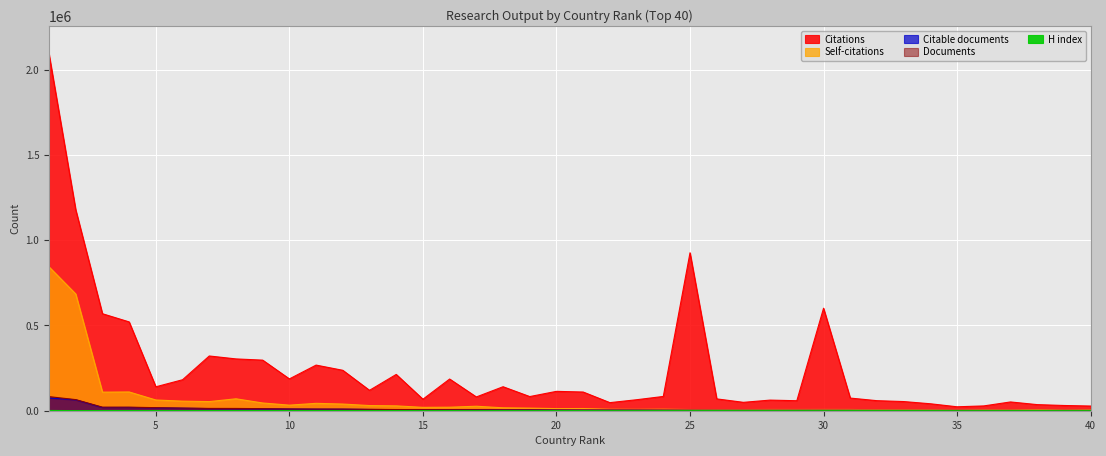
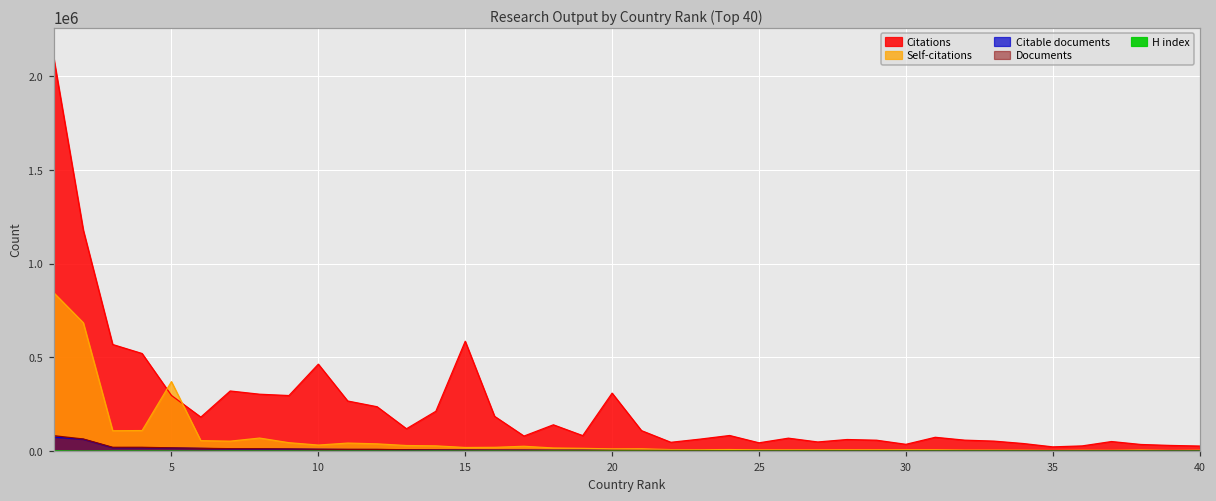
  {
    "Citations": {
-     "5": 140000,
-     "10": 190000,
-     "15": 70000,
-     "20": 110000,
-     "25": 930000,
-     "30": 600000,
+     "5": 300000,
+     "10": 460000,
+     "15": 590000,
+     "20": 310000,
+     "25": 40000,
+     "30": 40000,
      "35": 20000,
      "40": 30000
    },
    "Self-citations": {
-     "5": 60000,
+     "5": 370000,
      "10": 30000
    },
    "H index": {
      "5": 0
    }
  }
